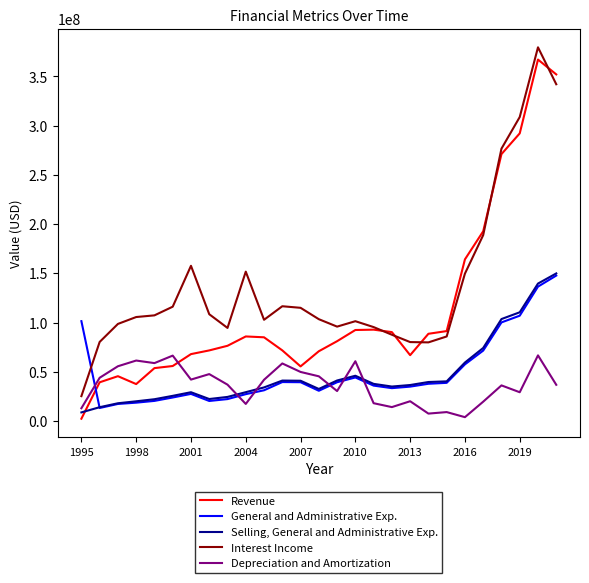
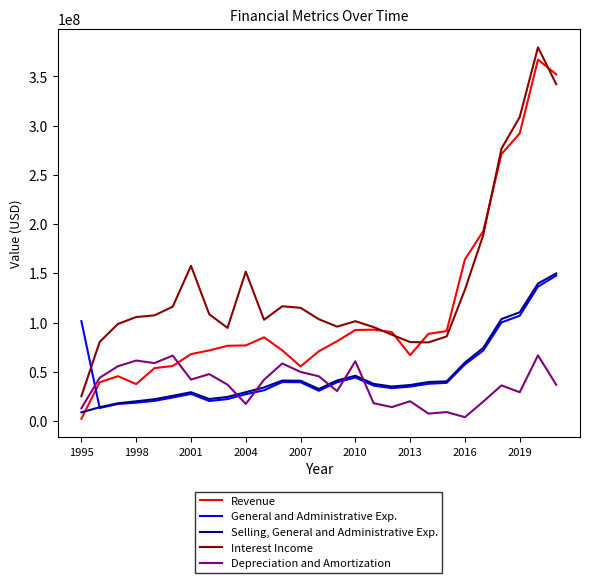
  {
    "Revenue": {
      "1995": 0,
      "1998": 40000000,
      "2001": 70000000,
-     "2004": 90000000,
+     "2004": 80000000,
      "2007": 60000000,
      "2010": 90000000,
      "2013": 70000000,
      "2016": 160000000,
      "2019": 290000000
    },
    "General and Administrative Exp.": {
      "1995": 100000000,
      "2019": 110000000
    },
    "Selling, General and Administrative Exp.": {
      "1995": 10000000,
      "2019": 110000000
    },
    "Interest Income": {
      "1995": 30000000,
      "1998": 110000000,
      "2001": 160000000,
      "2004": 150000000,
      "2007": 110000000,
      "2010": 100000000,
      "2013": 80000000,
-     "2016": 150000000,
+     "2016": 130000000,
      "2019": 310000000
    },
    "Depreciation and Amortization": {
      "1995": 10000000,
      "1998": 60000000,
      "2001": 40000000,
      "2004": 20000000,
      "2007": 50000000,
      "2010": 60000000,
      "2013": 20000000,
      "2016": 0,
      "2019": 30000000
    }
  }
